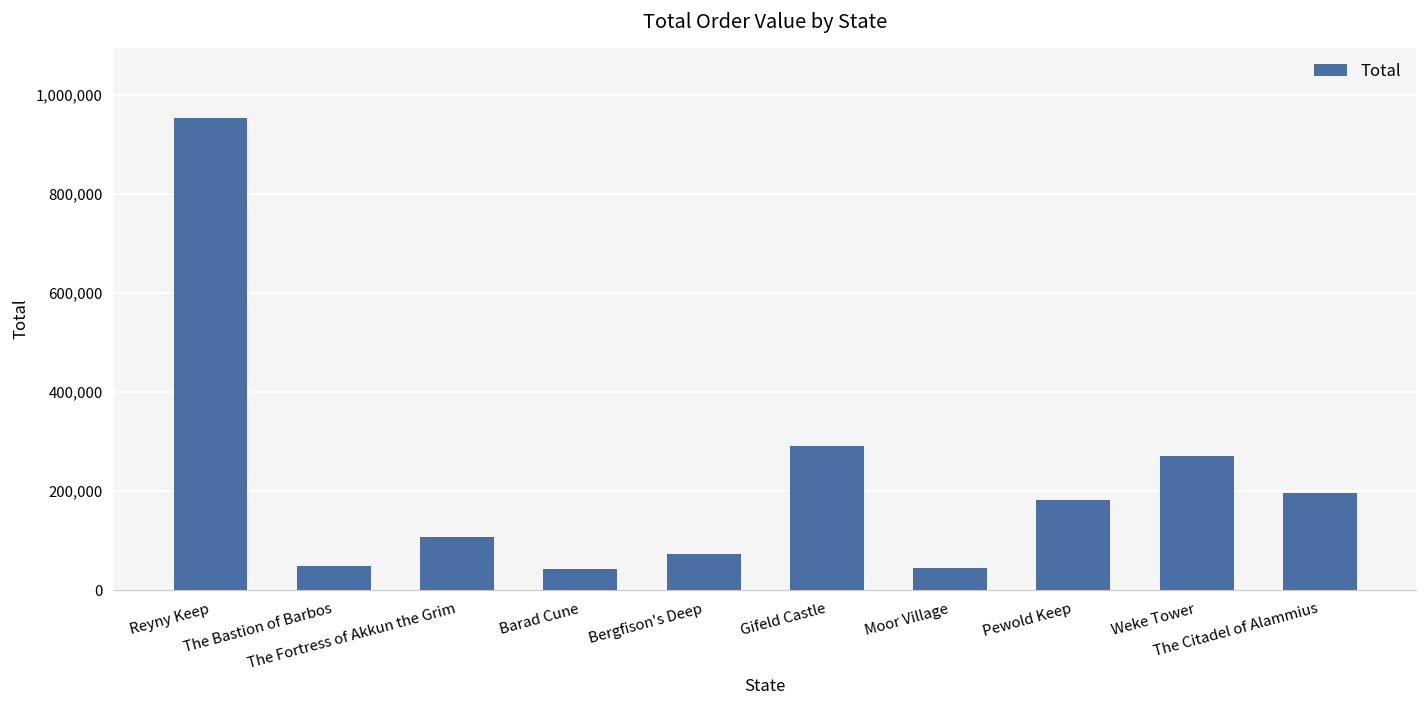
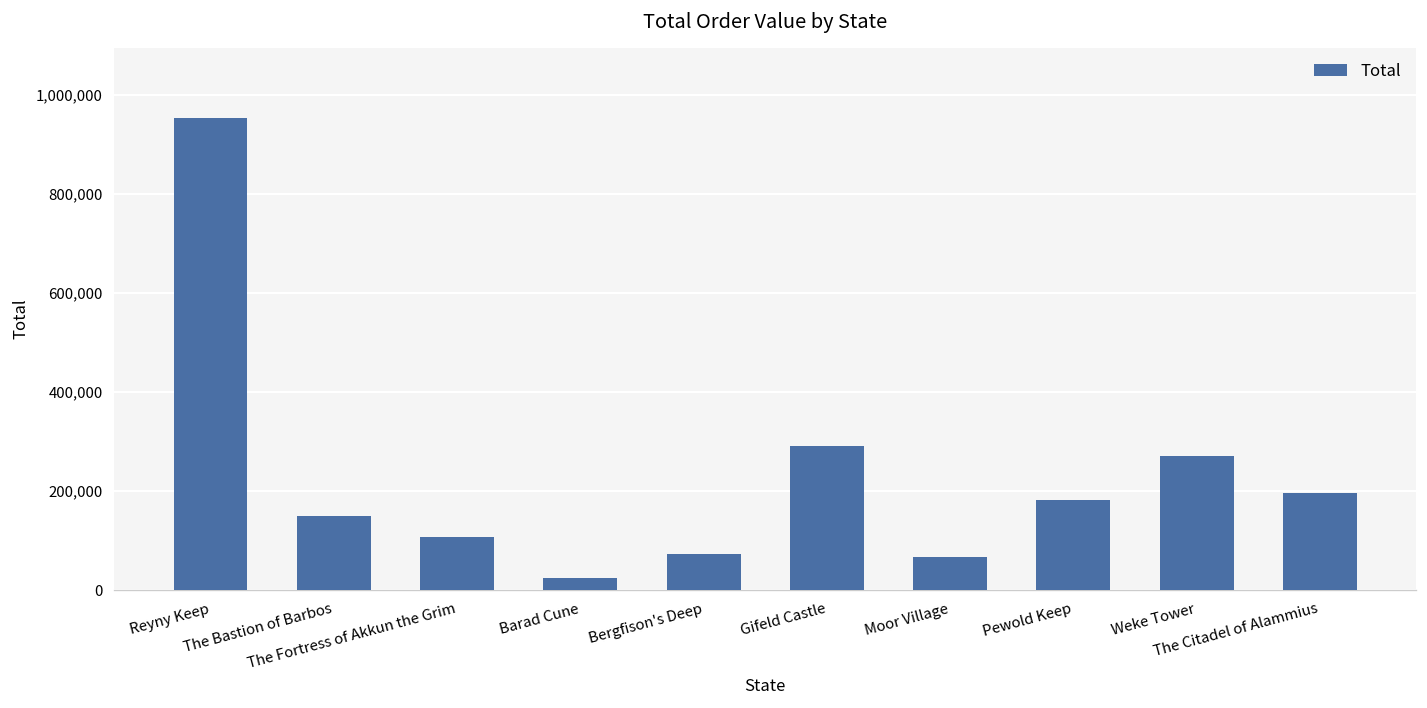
  {
    "Reyny Keep": "950,000",
-   "The Bastion of Barbos": "50,000",
+   "The Bastion of Barbos": "150,000",
    "The Fortress of Akkun the Grim": "110,000",
-   "Barad Cune": "40,000",
+   "Barad Cune": "20,000",
    "Bergfison's Deep": "70,000",
    "Gifeld Castle": "290,000",
-   "Moor Village": "50,000",
+   "Moor Village": "70,000",
    "Pewold Keep": "180,000",
    "Weke Tower": "270,000",
    "The Citadel of Alammius": "200,000"
  }
